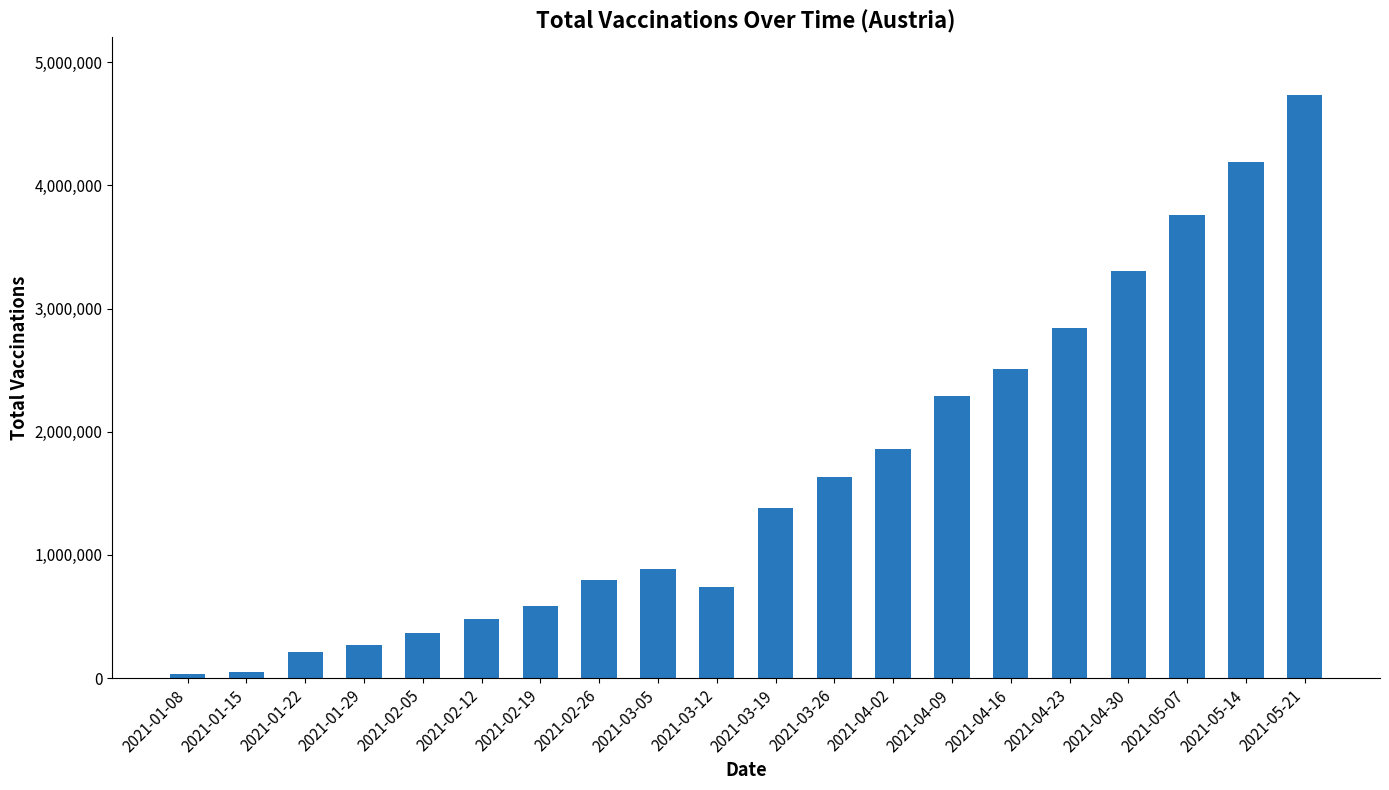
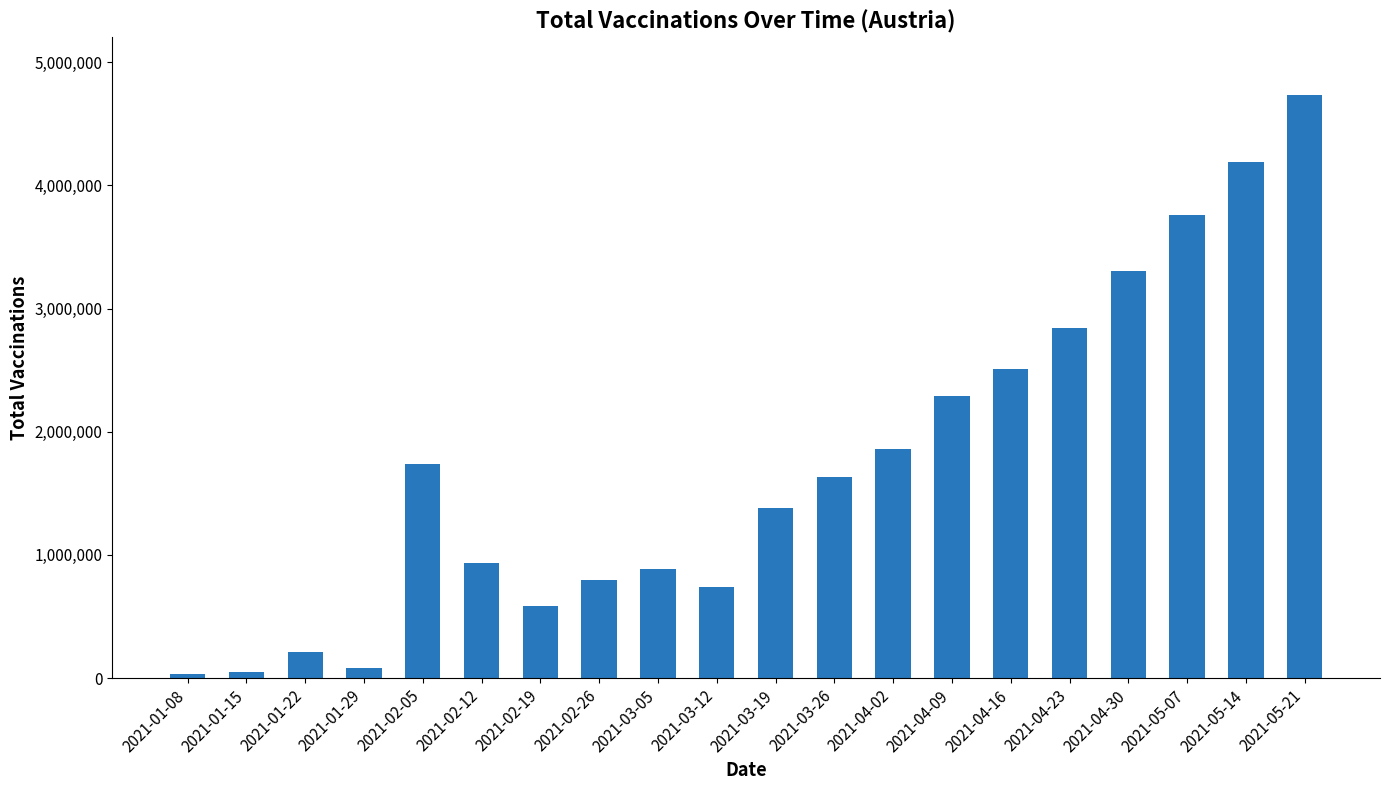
  {
    "2021-01-08": "30,000",
    "2021-01-15": "50,000",
    "2021-01-22": "220,000",
-   "2021-01-29": "260,000",
-   "2021-02-05": "360,000",
-   "2021-02-12": "480,000",
+   "2021-01-29": "80,000",
+   "2021-02-05": "1,740,000",
+   "2021-02-12": "930,000",
    "2021-02-19": "580,000",
    "2021-02-26": "800,000",
    "2021-03-05": "880,000",
    "2021-03-12": "740,000",
    "2021-03-19": "1,380,000",
    "2021-03-26": "1,630,000",
    "2021-04-02": "1,860,000",
    "2021-04-09": "2,290,000",
    "2021-04-16": "2,510,000",
    "2021-04-23": "2,840,000",
    "2021-04-30": "3,300,000",
    "2021-05-07": "3,760,000",
    "2021-05-14": "4,190,000",
    "2021-05-21": "4,730,000"
  }
